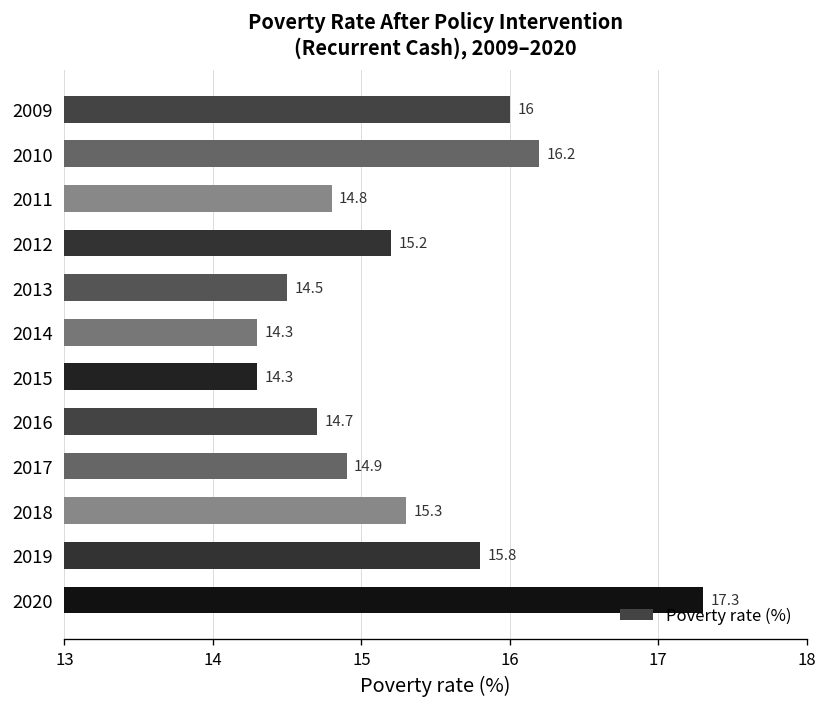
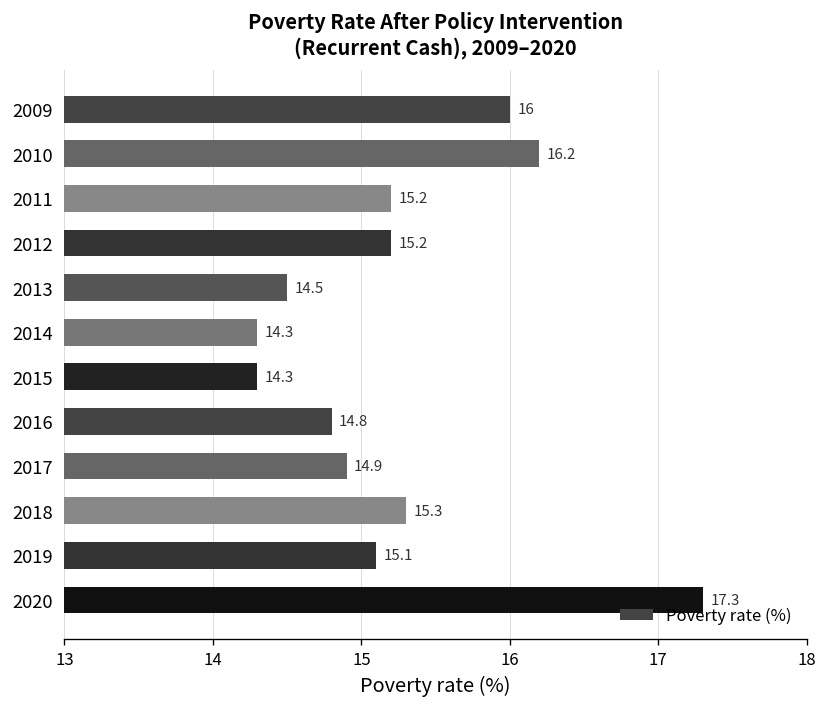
  {
    "2009": 16,
    "2010": 16.2,
-   "2011": 14.8,
+   "2011": 15.2,
    "2012": 15.2,
    "2013": 14.5,
    "2014": 14.3,
    "2015": 14.3,
-   "2016": 14.7,
+   "2016": 14.8,
    "2017": 14.9,
    "2018": 15.3,
-   "2019": 15.8,
+   "2019": 15.1,
    "2020": 17.3
  }
